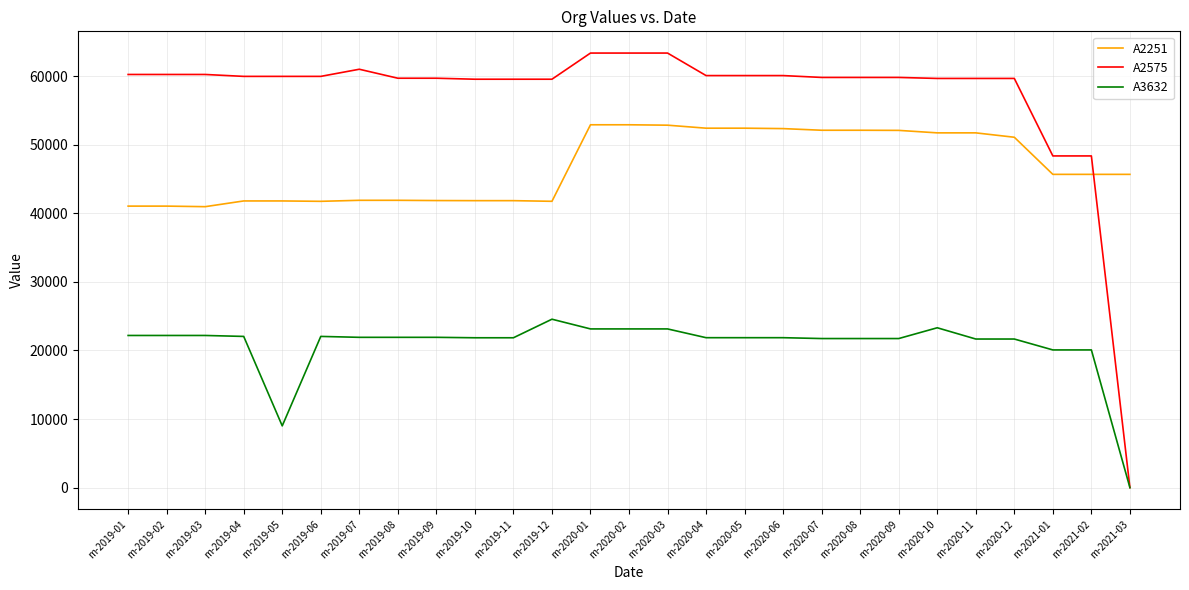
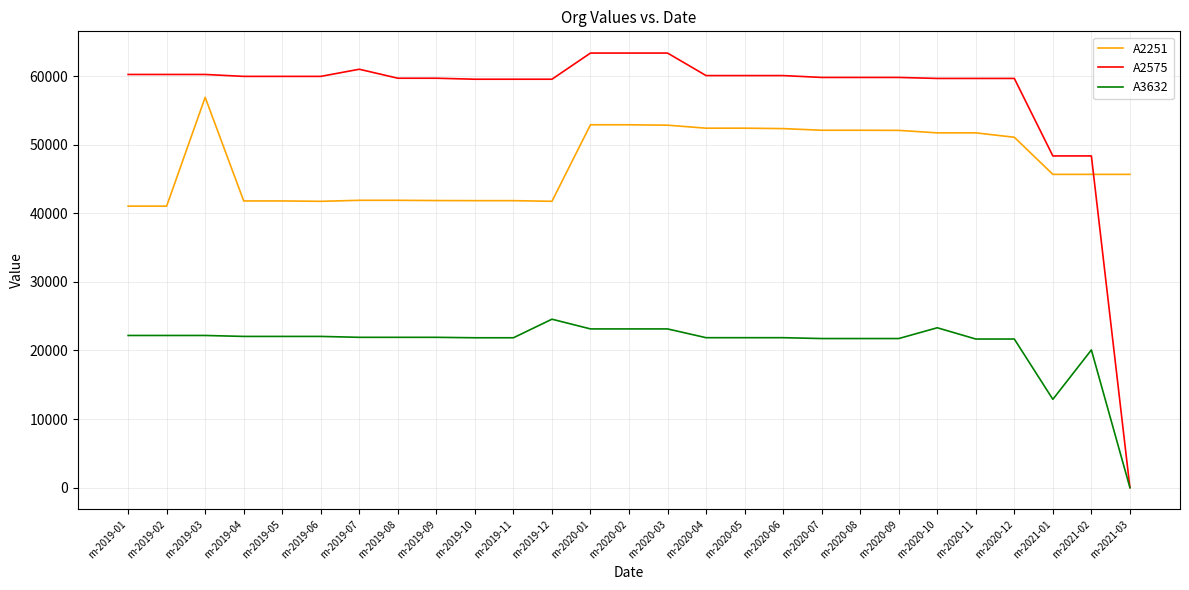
  {
    "A2251": {
      "m-2019-01": 41000,
      "m-2019-02": 41000,
-     "m-2019-03": 41000,
+     "m-2019-03": 57000,
      "m-2019-04": 42000,
      "m-2019-05": 42000,
      "m-2019-06": 42000,
      "m-2019-07": 42000,
      "m-2019-08": 42000,
      "m-2019-09": 42000,
      "m-2019-10": 42000,
      "m-2019-11": 42000,
      "m-2019-12": 42000,
      "m-2020-01": 53000,
      "m-2020-02": 53000,
      "m-2020-03": 53000,
      "m-2020-04": 52000,
      "m-2020-05": 52000,
      "m-2020-06": 52000,
      "m-2020-07": 52000,
      "m-2020-08": 52000,
      "m-2020-09": 52000,
      "m-2020-10": 52000,
      "m-2020-11": 52000,
      "m-2020-12": 51000,
      "m-2021-01": 46000,
      "m-2021-02": 46000,
      "m-2021-03": 46000
    },
    "A2575": {
      "m-2019-01": 60000,
      "m-2019-02": 60000,
      "m-2019-03": 60000,
      "m-2019-04": 60000,
      "m-2019-05": 60000,
      "m-2019-06": 60000,
      "m-2019-07": 61000,
      "m-2019-08": 60000,
      "m-2019-09": 60000,
      "m-2019-10": 60000,
      "m-2019-11": 60000,
      "m-2019-12": 60000,
      "m-2020-01": 63000,
      "m-2020-02": 63000,
      "m-2020-03": 63000,
      "m-2020-04": 60000,
      "m-2020-05": 60000,
      "m-2020-06": 60000,
      "m-2020-07": 60000,
      "m-2020-08": 60000,
      "m-2020-09": 60000,
      "m-2020-10": 60000,
      "m-2020-11": 60000,
      "m-2020-12": 60000,
      "m-2021-01": 48000,
      "m-2021-02": 48000
    },
    "A3632": {
      "m-2019-01": 22000,
      "m-2019-02": 22000,
      "m-2019-03": 22000,
      "m-2019-04": 22000,
-     "m-2019-05": 9000,
+     "m-2019-05": 22000,
      "m-2019-06": 22000,
      "m-2019-07": 22000,
      "m-2019-08": 22000,
      "m-2019-09": 22000,
      "m-2019-10": 22000,
      "m-2019-11": 22000,
      "m-2019-12": 25000,
      "m-2020-01": 23000,
      "m-2020-02": 23000,
      "m-2020-03": 23000,
      "m-2020-04": 22000,
      "m-2020-05": 22000,
      "m-2020-06": 22000,
      "m-2020-07": 22000,
      "m-2020-08": 22000,
      "m-2020-09": 22000,
      "m-2020-10": 23000,
      "m-2020-11": 22000,
      "m-2020-12": 22000,
-     "m-2021-01": 20000,
+     "m-2021-01": 13000,
      "m-2021-02": 20000
    }
  }
